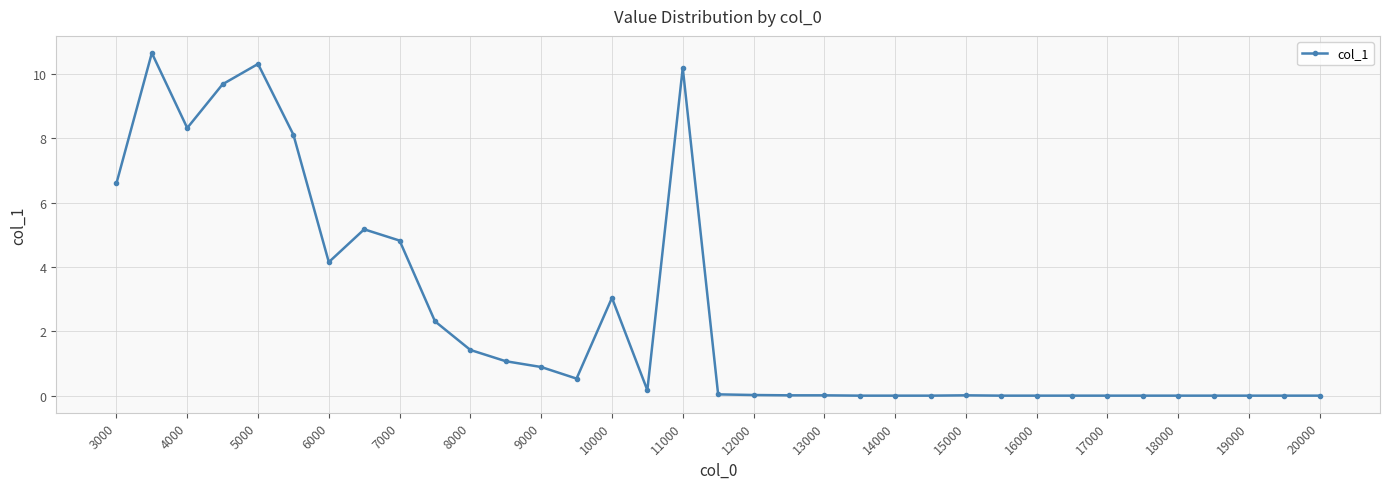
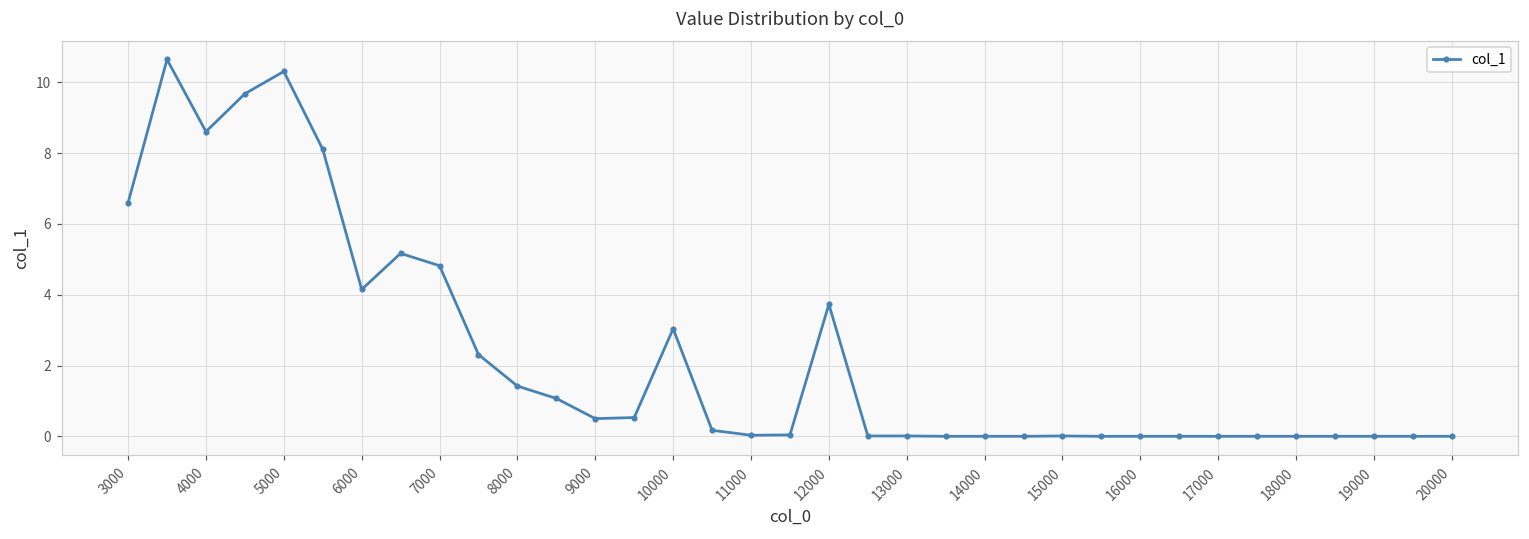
  {
    "3000": 6.6,
-   "4000": 8.3,
+   "4000": 8.6,
    "5000": 10.3,
    "6000": 4.2,
    "7000": 4.8,
    "8000": 1.4,
-   "9000": 0.9,
+   "9000": 0.5,
    "10000": 3.0,
-   "11000": 10.2,
-   "12000": 0.0,
+   "11000": 0.0,
+   "12000": 3.7,
    "13000": 0.0,
    "14000": 0.0,
    "15000": 0.0,
    "16000": 0.0,
    "17000": 0.0,
    "18000": 0.0,
    "19000": 0.0,
    "20000": 0.0
  }
